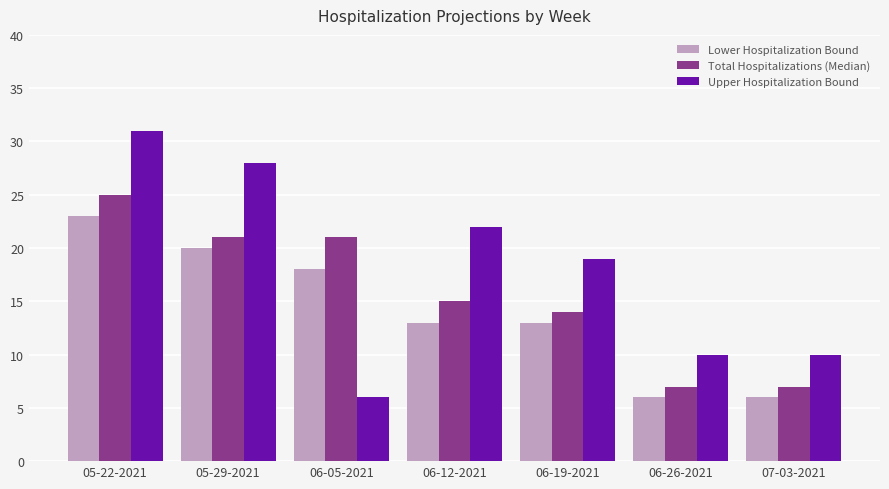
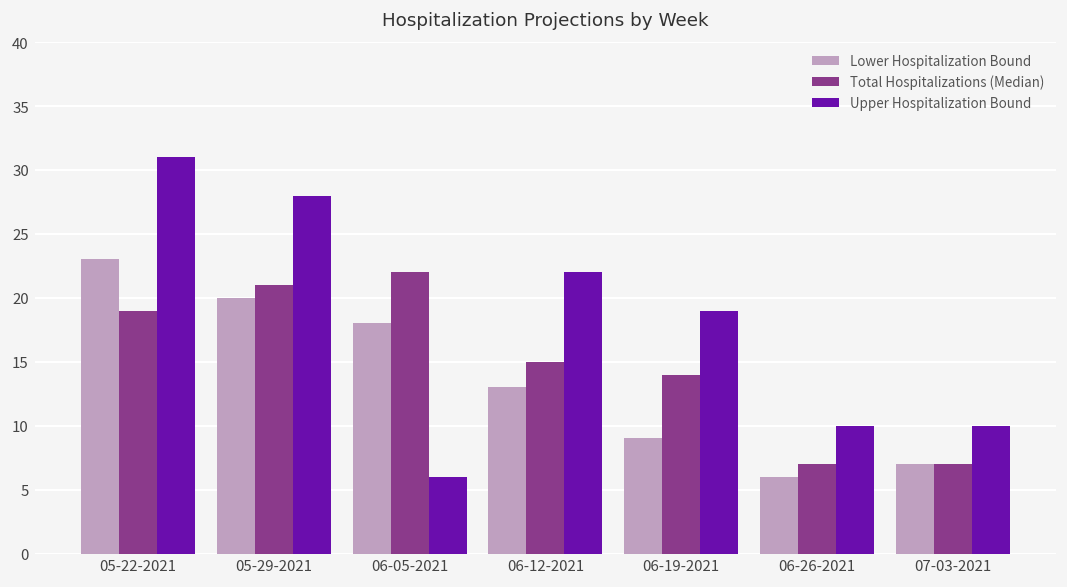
  {
    "Lower Hospitalization Bound": {
      "05-22-2021": 23,
      "05-29-2021": 20,
      "06-05-2021": 18,
      "06-12-2021": 13,
-     "06-19-2021": 13,
+     "06-19-2021": 9,
      "06-26-2021": 6,
-     "07-03-2021": 6
+     "07-03-2021": 7
    },
    "Total Hospitalizations (Median)": {
-     "05-22-2021": 25,
+     "05-22-2021": 19,
      "05-29-2021": 21,
-     "06-05-2021": 21,
+     "06-05-2021": 22,
      "06-12-2021": 15,
      "06-19-2021": 14,
      "06-26-2021": 7,
      "07-03-2021": 7
    },
    "Upper Hospitalization Bound": {
      "05-22-2021": 31,
      "05-29-2021": 28,
      "06-05-2021": 6,
      "06-12-2021": 22,
      "06-19-2021": 19,
      "06-26-2021": 10,
      "07-03-2021": 10
    }
  }
